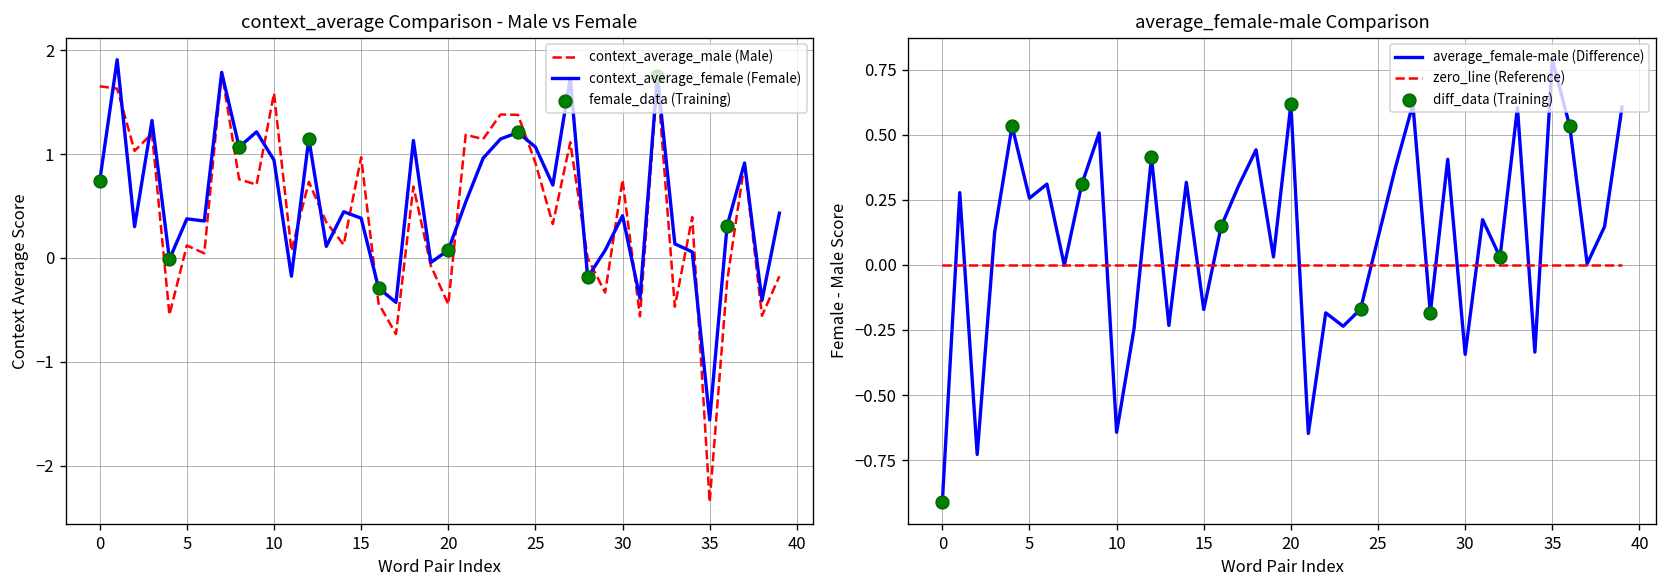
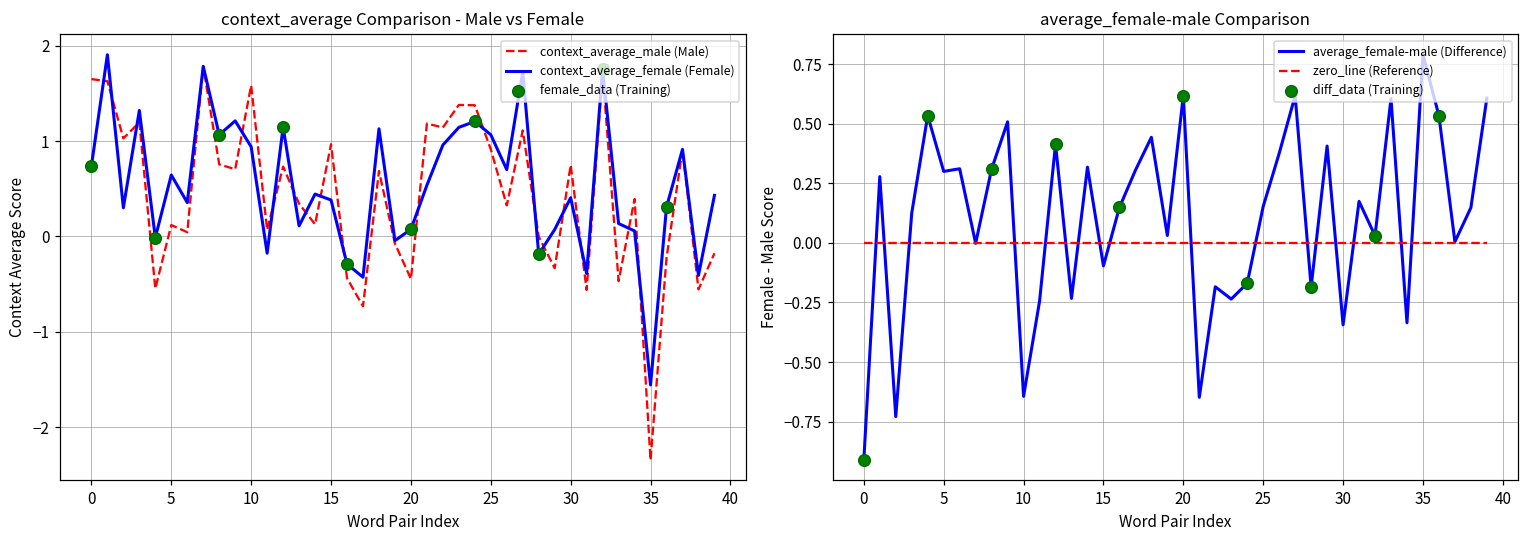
  {
    "context_average Comparison - Male vs Female": {
      "context_average_male (Male)": {
        "0": 1.7,
        "5": 0.1,
        "10": 1.6,
        "15": 1.0,
        "20": -0.4,
        "25": 0.9,
        "30": 0.8,
        "35": -2.3
      },
      "context_average_female (Female)": {
-       "5": 0.4,
+       "5": 0.6,
        "10": 0.9,
        "15": 0.4,
        "25": 1.1,
        "30": 0.4,
        "35": -1.6
      }
    },
    "average_female-male Comparison": {
      "average_female-male (Difference)": {
-       "5": 0.26,
+       "5": 0.30,
        "10": -0.64,
-       "15": -0.17,
-       "25": 0.10,
+       "15": -0.10,
+       "25": 0.15,
        "30": -0.34
      },
      "zero_line (Reference)": {
        "0": 0.00,
        "5": 0.00,
        "10": 0.00,
        "15": 0.00,
        "20": 0.00,
        "25": 0.00,
        "30": 0.00,
        "35": 0.00
      }
    }
  }
